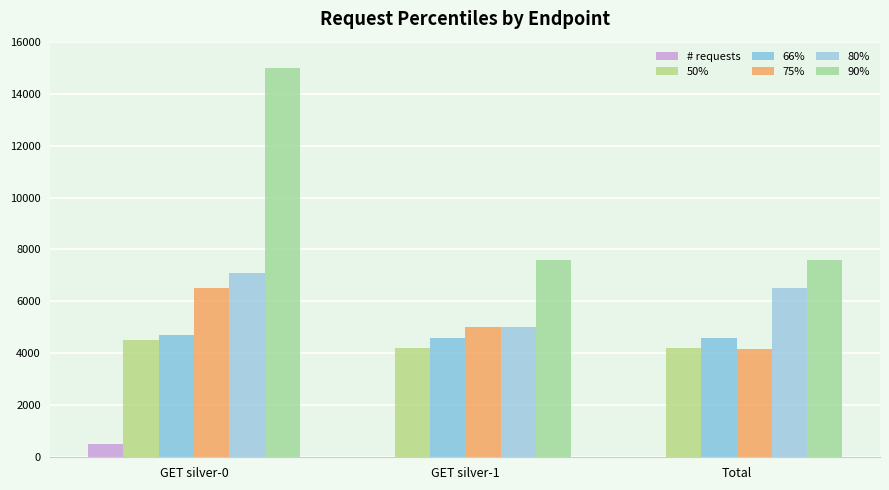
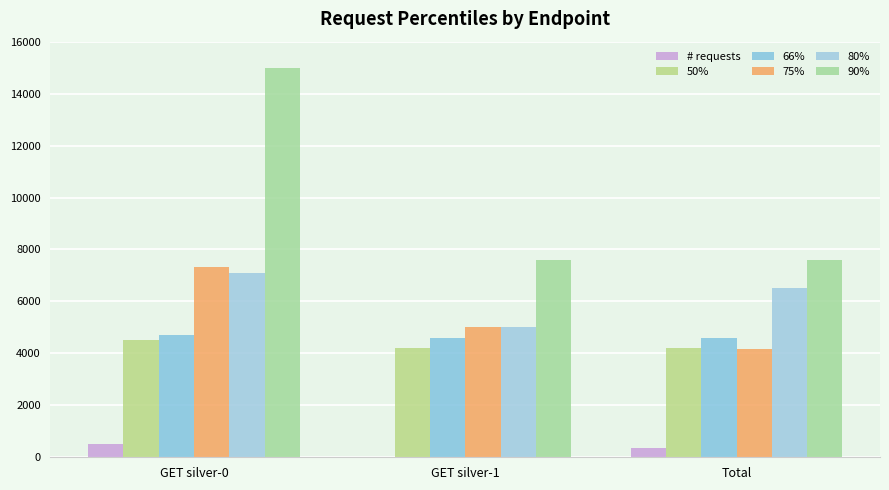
  {
    "# requests": {
      "GET silver-0": 500,
-     "Total": 0
+     "Total": 400
    },
    "75%": {
-     "GET silver-0": 6500,
+     "GET silver-0": 7300,
      "GET silver-1": 5000,
      "Total": 4200
    }
  }
